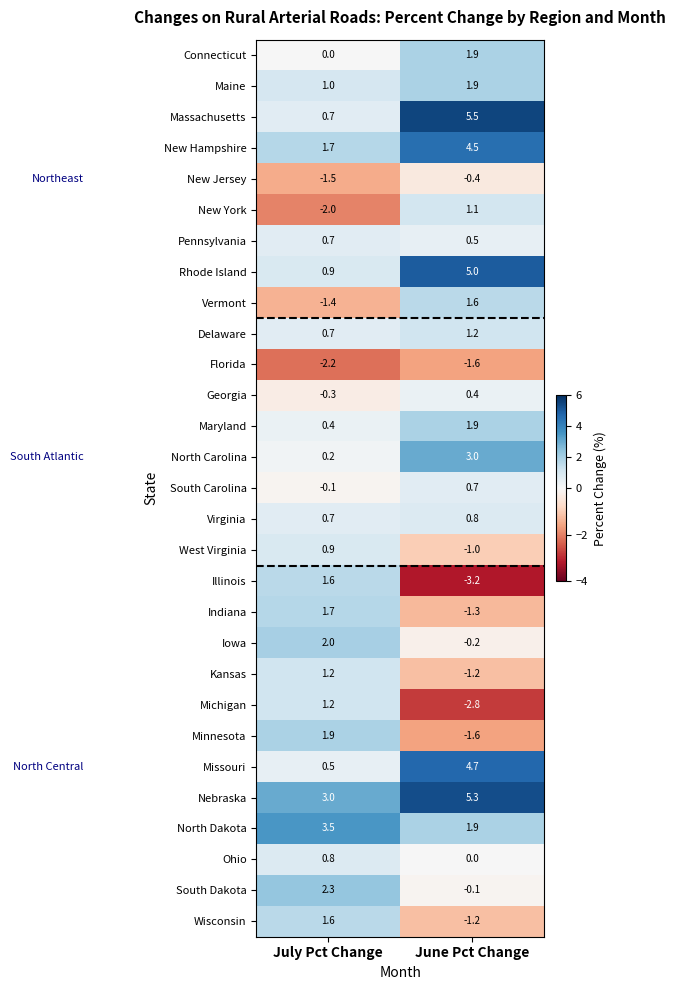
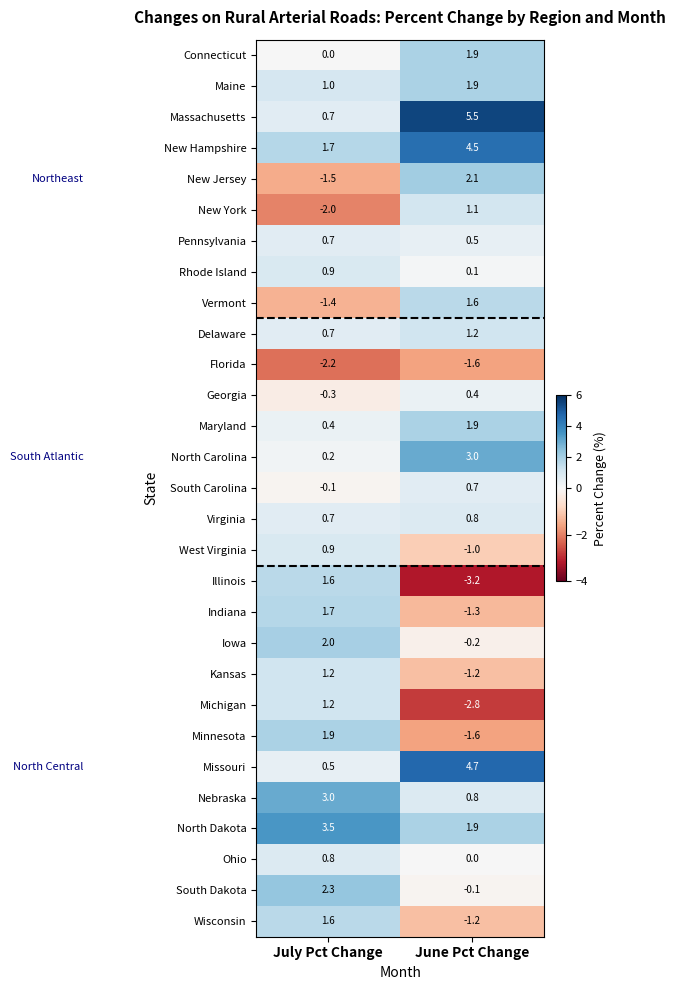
  {
    "Connecticut": {
      "July Pct Change": 0.0,
      "June Pct Change": 1.9
    },
    "Maine": {
      "July Pct Change": 1.0,
      "June Pct Change": 1.9
    },
    "Massachusetts": {
      "July Pct Change": 0.7,
      "June Pct Change": 5.5
    },
    "New Hampshire": {
      "July Pct Change": 1.7,
      "June Pct Change": 4.5
    },
    "New Jersey": {
      "July Pct Change": -1.5,
-     "June Pct Change": -0.4
+     "June Pct Change": 2.1
    },
    "New York": {
      "July Pct Change": -2.0,
      "June Pct Change": 1.1
    },
    "Pennsylvania": {
      "July Pct Change": 0.7,
      "June Pct Change": 0.5
    },
    "Rhode Island": {
      "July Pct Change": 0.9,
-     "June Pct Change": 5.0
+     "June Pct Change": 0.1
    },
    "Vermont": {
      "July Pct Change": -1.4,
      "June Pct Change": 1.6
    },
    "Delaware": {
      "July Pct Change": 0.7,
      "June Pct Change": 1.2
    },
    "Florida": {
      "July Pct Change": -2.2,
      "June Pct Change": -1.6
    },
    "Georgia": {
      "July Pct Change": -0.3,
      "June Pct Change": 0.4
    },
    "Maryland": {
      "July Pct Change": 0.4,
      "June Pct Change": 1.9
    },
    "North Carolina": {
      "July Pct Change": 0.2,
      "June Pct Change": 3.0
    },
    "South Carolina": {
      "July Pct Change": -0.1,
      "June Pct Change": 0.7
    },
    "Virginia": {
      "July Pct Change": 0.7,
      "June Pct Change": 0.8
    },
    "West Virginia": {
      "July Pct Change": 0.9,
      "June Pct Change": -1.0
    },
    "Illinois": {
      "July Pct Change": 1.6,
      "June Pct Change": -3.2
    },
    "Indiana": {
      "July Pct Change": 1.7,
      "June Pct Change": -1.3
    },
    "Iowa": {
      "July Pct Change": 2.0,
      "June Pct Change": -0.2
    },
    "Kansas": {
      "July Pct Change": 1.2,
      "June Pct Change": -1.2
    },
    "Michigan": {
      "July Pct Change": 1.2,
      "June Pct Change": -2.8
    },
    "Minnesota": {
      "July Pct Change": 1.9,
      "June Pct Change": -1.6
    },
    "Missouri": {
      "July Pct Change": 0.5,
      "June Pct Change": 4.7
    },
    "Nebraska": {
      "July Pct Change": 3.0,
-     "June Pct Change": 5.3
+     "June Pct Change": 0.8
    },
    "North Dakota": {
      "July Pct Change": 3.5,
      "June Pct Change": 1.9
    },
    "Ohio": {
      "July Pct Change": 0.8,
      "June Pct Change": 0.0
    },
    "South Dakota": {
      "July Pct Change": 2.3,
      "June Pct Change": -0.1
    },
    "Wisconsin": {
      "July Pct Change": 1.6,
      "June Pct Change": -1.2
    }
  }
